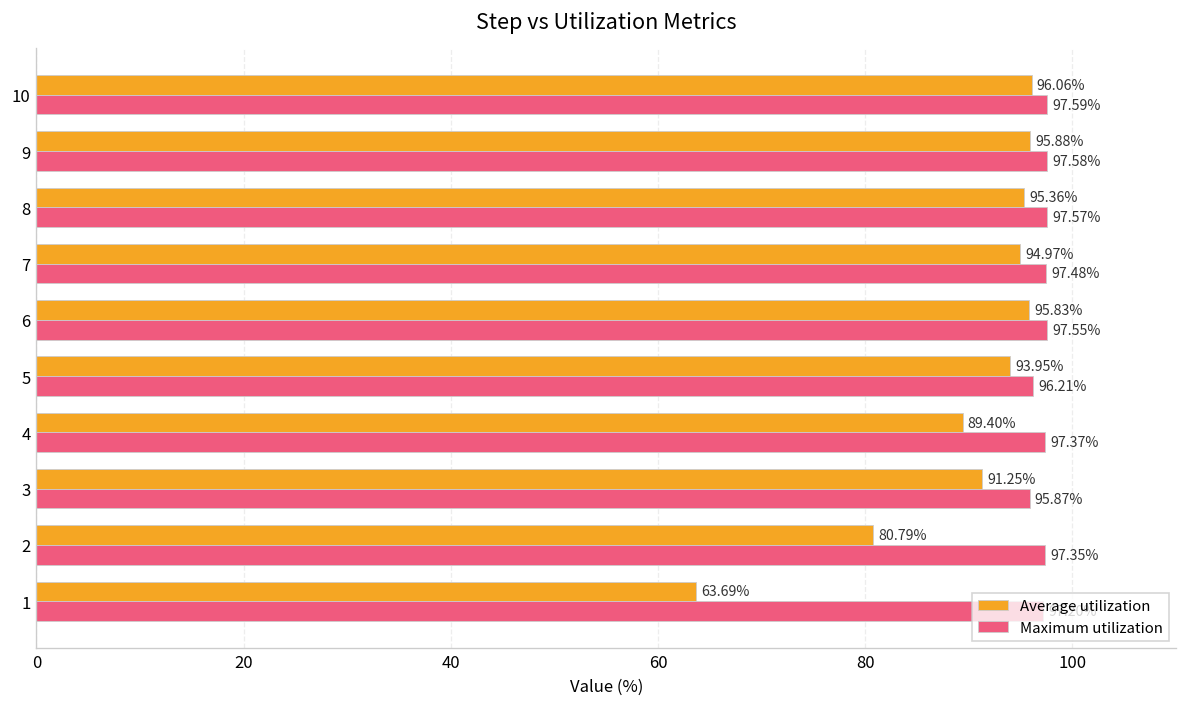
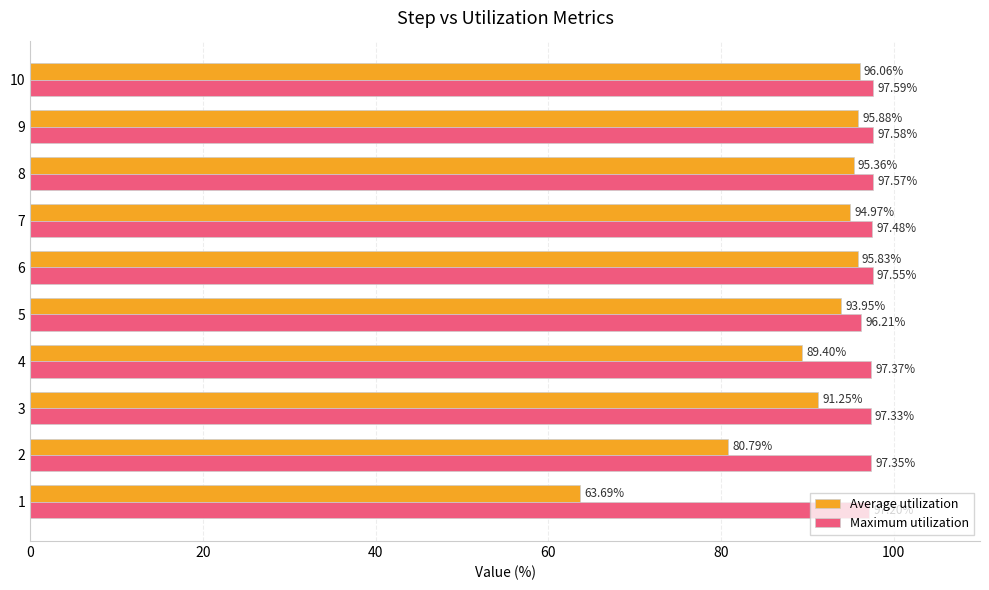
  {
    "Average utilization": {
      "10": "96.06%",
      "9": "95.88%",
      "8": "95.36%",
      "7": "94.97%",
      "6": "95.83%",
      "5": "93.95%",
      "4": "89.40%",
      "3": "91.25%",
      "2": "80.79%",
      "1": "63.69%"
    },
    "Maximum utilization": {
      "10": "97.59%",
      "9": "97.58%",
      "8": "97.57%",
      "7": "97.48%",
      "6": "97.55%",
      "5": "96.21%",
      "4": "97.37%",
-     "3": "95.87%",
+     "3": "97.33%",
      "2": "97.35%"
    }
  }
